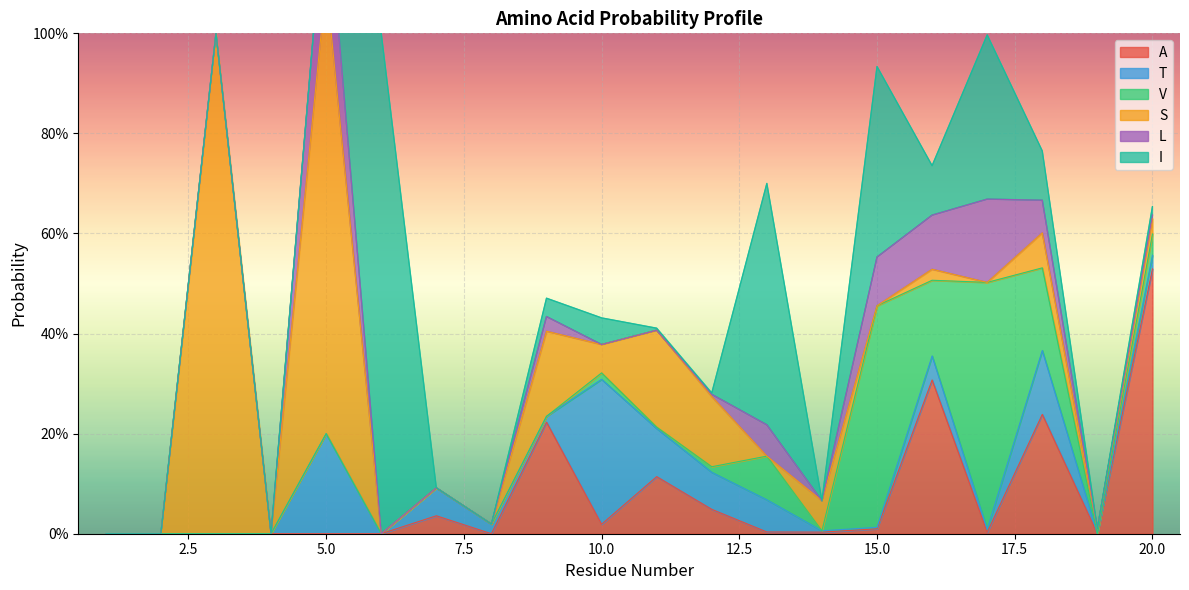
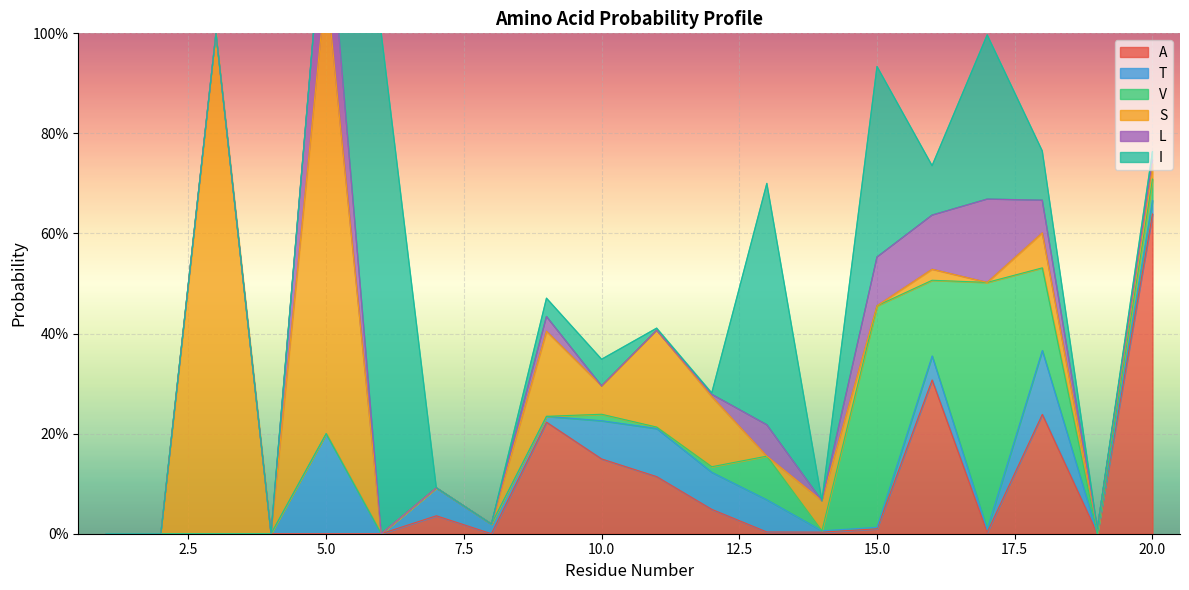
  {
    "A": {
      "5.0": "0%",
-     "10.0": "2%",
-     "20.0": "53%"
+     "10.0": "15%",
+     "20.0": "64%"
    },
    "T": {
-     "10.0": "29%",
+     "10.0": "8%",
      "20.0": "3%"
    },
    "L": {
      "15.0": "10%"
    }
  }
